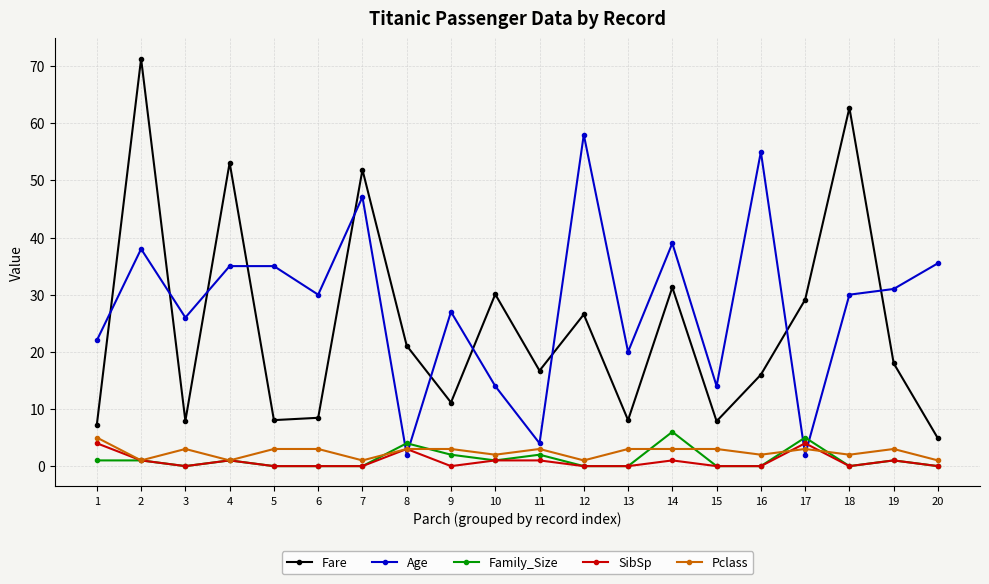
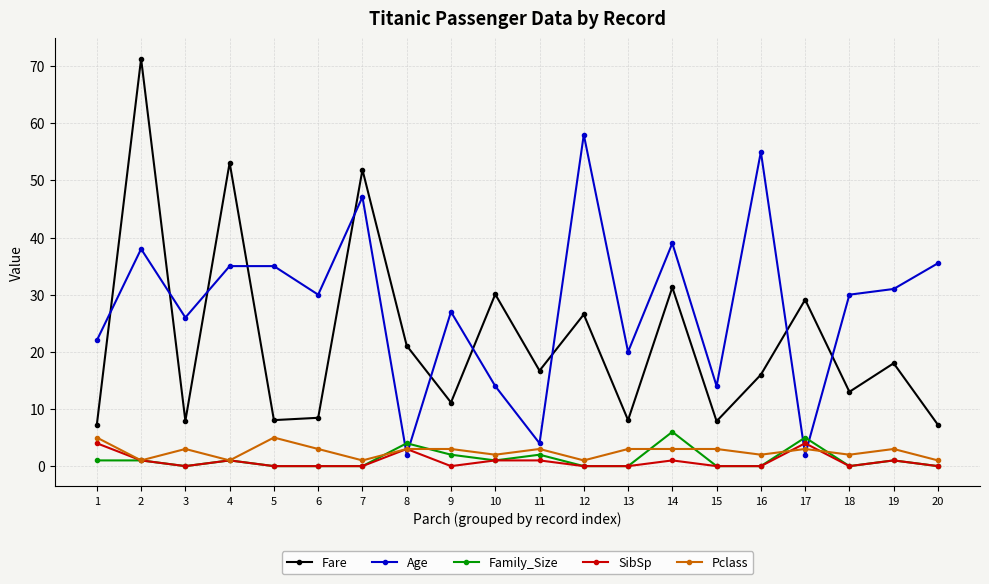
  {
    "Fare": {
      "1": 7,
      "2": 71,
      "3": 8,
      "4": 53,
      "5": 8,
      "6": 8,
      "7": 52,
      "8": 21,
      "9": 11,
      "10": 30,
      "11": 17,
      "12": 27,
      "13": 8,
      "14": 31,
      "15": 8,
      "16": 16,
      "17": 29,
-     "18": 63,
+     "18": 13,
      "19": 18,
-     "20": 5
+     "20": 7
    },
    "Age": {
      "1": 22,
      "2": 38,
      "3": 26,
      "4": 35,
      "5": 35,
      "6": 30,
      "7": 47,
      "8": 2,
      "9": 27,
      "10": 14,
      "11": 4,
      "12": 58,
      "13": 20,
      "14": 39,
      "15": 14,
      "16": 55,
      "17": 2,
      "18": 30,
      "19": 31,
      "20": 36
    },
    "Family_Size": {
      "1": 1,
      "8": 4,
      "9": 2,
      "11": 2,
      "14": 6,
      "17": 5
    },
    "SibSp": {
      "1": 4,
      "9": 0,
      "11": 1,
      "14": 1,
      "17": 4
    },
    "Pclass": {
      "1": 5,
      "3": 3,
-     "5": 3,
+     "5": 5,
      "6": 3,
      "7": 1,
      "9": 3,
      "10": 2,
      "11": 3,
      "12": 1,
      "13": 3,
      "14": 3,
      "15": 3,
      "16": 2,
      "17": 3,
      "18": 2,
      "19": 3,
      "20": 1
    }
  }
